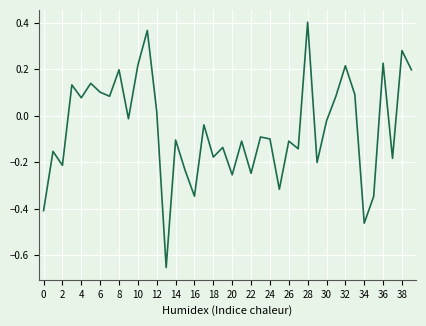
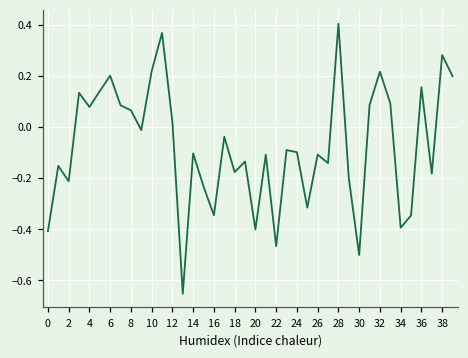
  {
    "0": -0.41,
    "2": -0.21,
    "4": 0.08,
-   "6": 0.10,
-   "8": 0.20,
+   "6": 0.20,
+   "8": 0.06,
    "10": 0.22,
    "12": 0.02,
    "14": -0.10,
    "16": -0.35,
    "18": -0.18,
-   "20": -0.25,
-   "22": -0.25,
+   "20": -0.40,
+   "22": -0.47,
    "24": -0.10,
    "26": -0.11,
    "28": 0.40,
-   "30": -0.02,
+   "30": -0.50,
    "32": 0.22,
-   "34": -0.46,
-   "36": 0.23,
+   "34": -0.40,
+   "36": 0.15,
    "38": 0.28
  }
